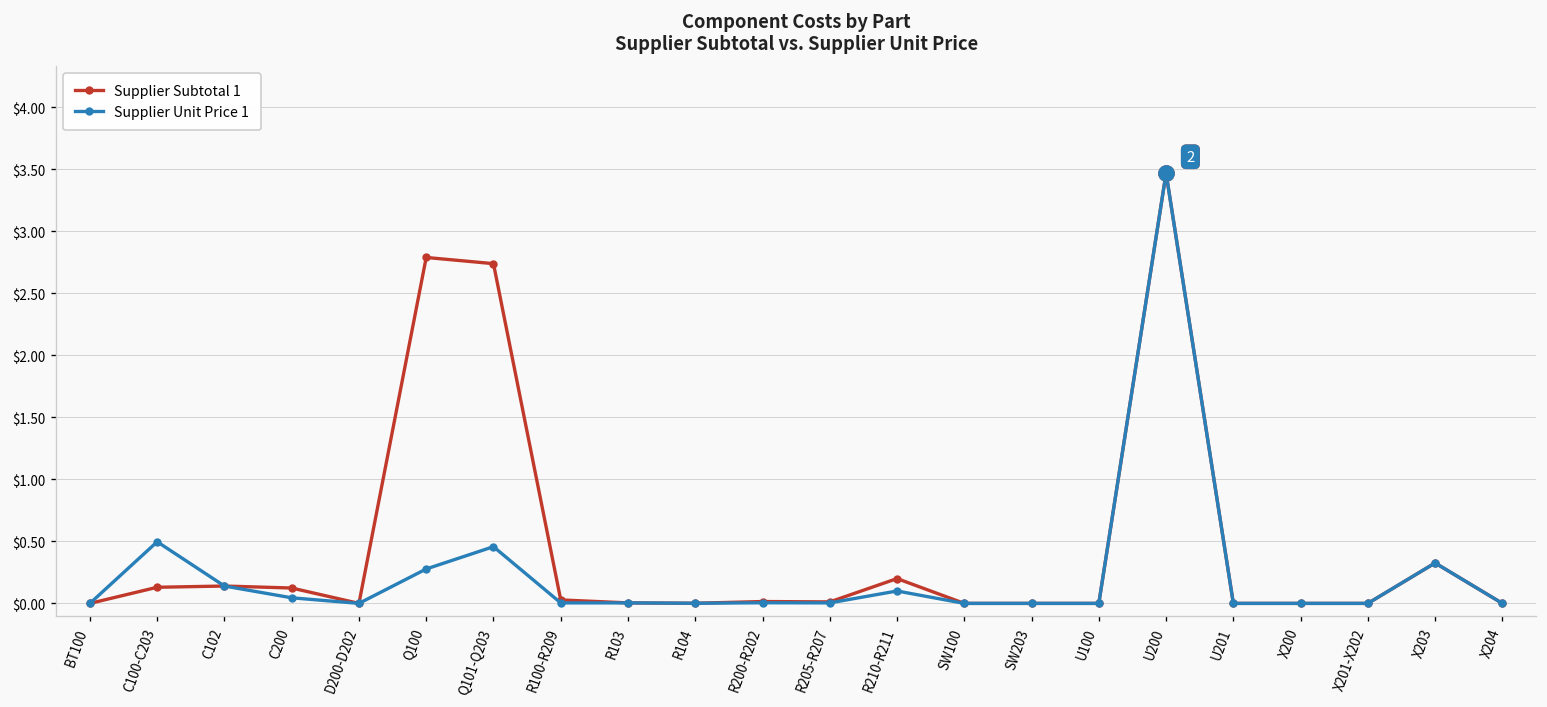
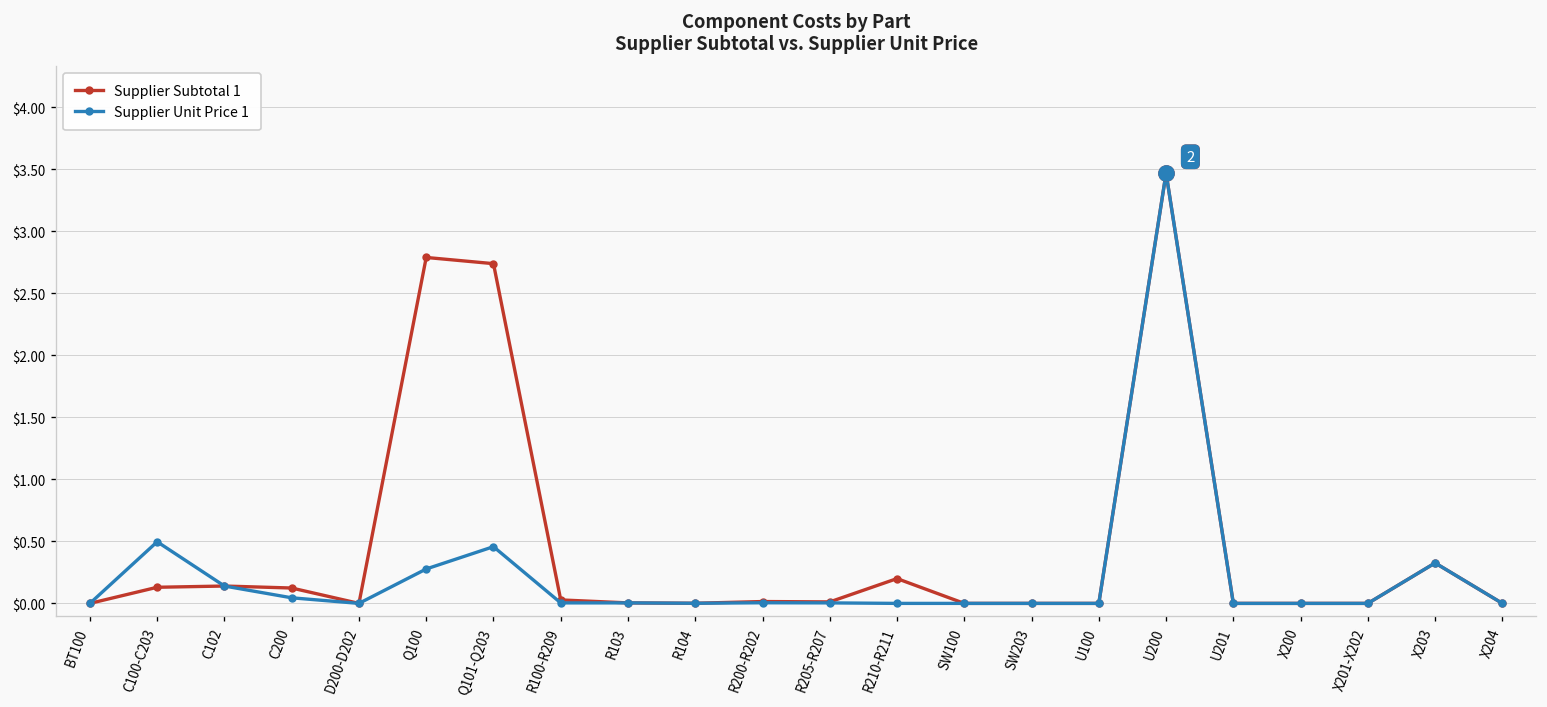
  {
    "Supplier Unit Price 1": {
      "C100-C203": "$0.5",
      "C200": "$0.05",
      "Q100": "$0.3",
      "Q101-Q203": "$0.46",
-     "R210-R211": "$0.1"
+     "R210-R211": "$0.0"
    }
  }
